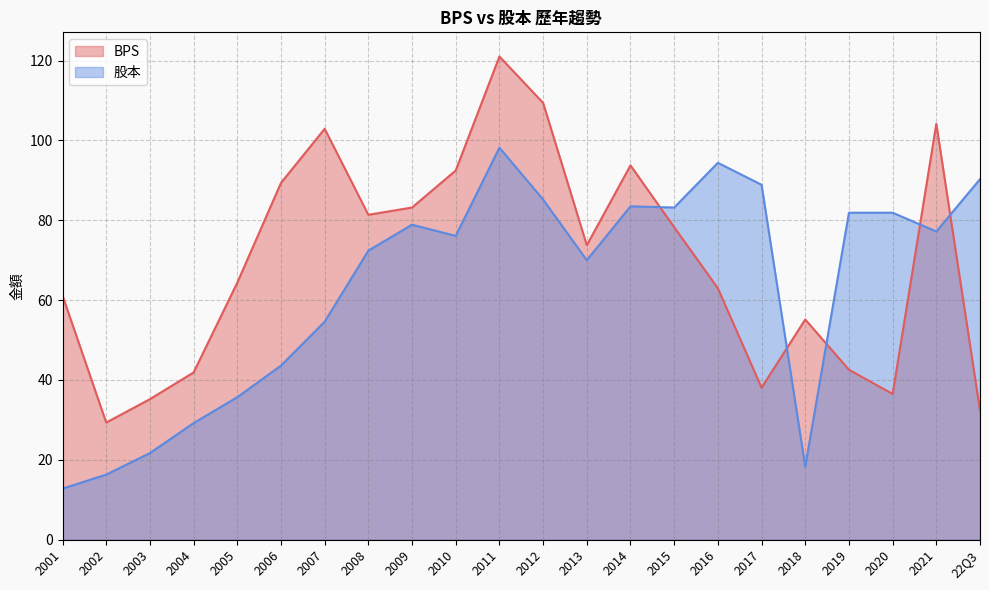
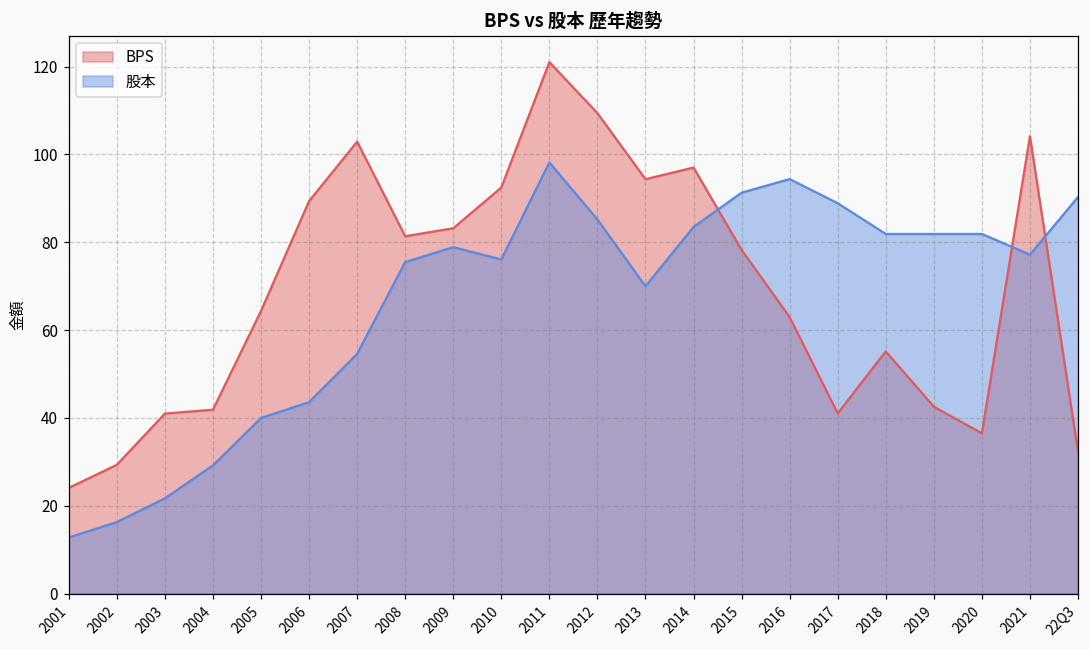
  {
    "BPS": {
-     "2001": 61,
+     "2001": 24,
      "2002": 29,
-     "2003": 35,
+     "2003": 41,
      "2004": 42,
      "2005": 64,
      "2006": 89,
      "2007": 103,
      "2008": 81,
      "2009": 83,
      "2010": 92,
      "2011": 121,
      "2012": 109,
-     "2013": 74,
-     "2014": 94,
+     "2013": 94,
+     "2014": 97,
      "2015": 78,
      "2016": 63,
-     "2017": 38,
+     "2017": 41,
      "2018": 55,
      "2019": 43,
      "2020": 37,
      "2021": 104,
      "22Q3": 32
    },
    "股本": {
      "2001": 13,
      "2002": 16,
      "2003": 22,
      "2004": 29,
-     "2005": 36,
+     "2005": 40,
      "2006": 44,
      "2007": 55,
-     "2008": 72,
+     "2008": 76,
      "2009": 79,
      "2010": 76,
      "2011": 98,
      "2012": 85,
      "2013": 70,
      "2014": 84,
-     "2015": 83,
+     "2015": 91,
      "2016": 94,
      "2017": 89,
-     "2018": 18,
+     "2018": 82,
      "2019": 82,
      "2020": 82,
      "2021": 77,
      "22Q3": 90
    }
  }
